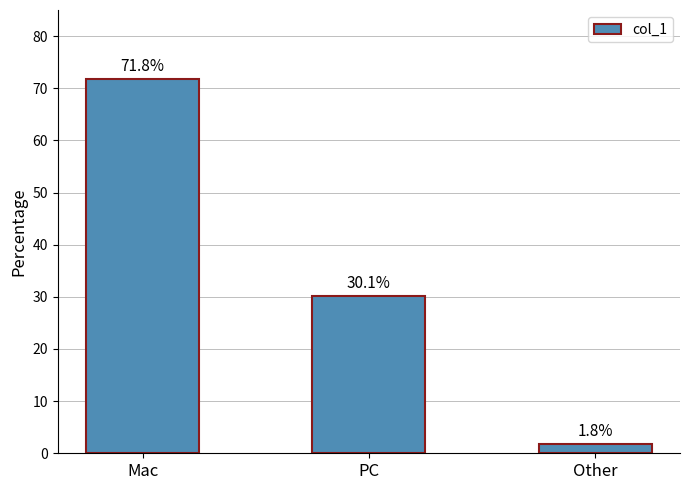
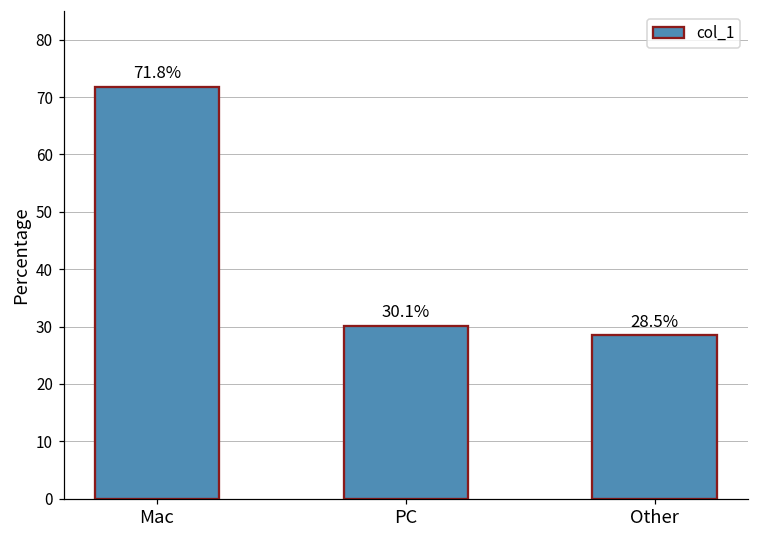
  {
    "Mac": "71.8%",
    "PC": "30.1%",
-   "Other": "1.8%"
+   "Other": "28.5%"
  }
